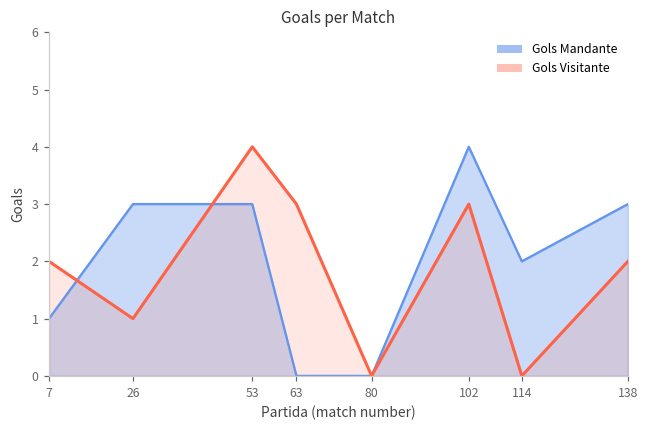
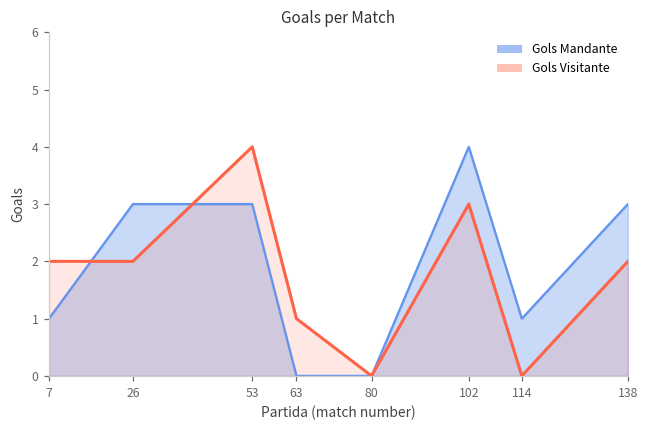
  {
    "Gols Mandante": {
      "7": 1,
      "26": 3,
      "53": 3,
      "63": 0,
      "102": 4,
-     "114": 2,
+     "114": 1,
      "138": 3
    },
    "Gols Visitante": {
      "7": 2,
-     "26": 1,
+     "26": 2,
      "53": 4,
-     "63": 3,
+     "63": 1,
      "102": 3,
      "114": 0,
      "138": 2
    }
  }
